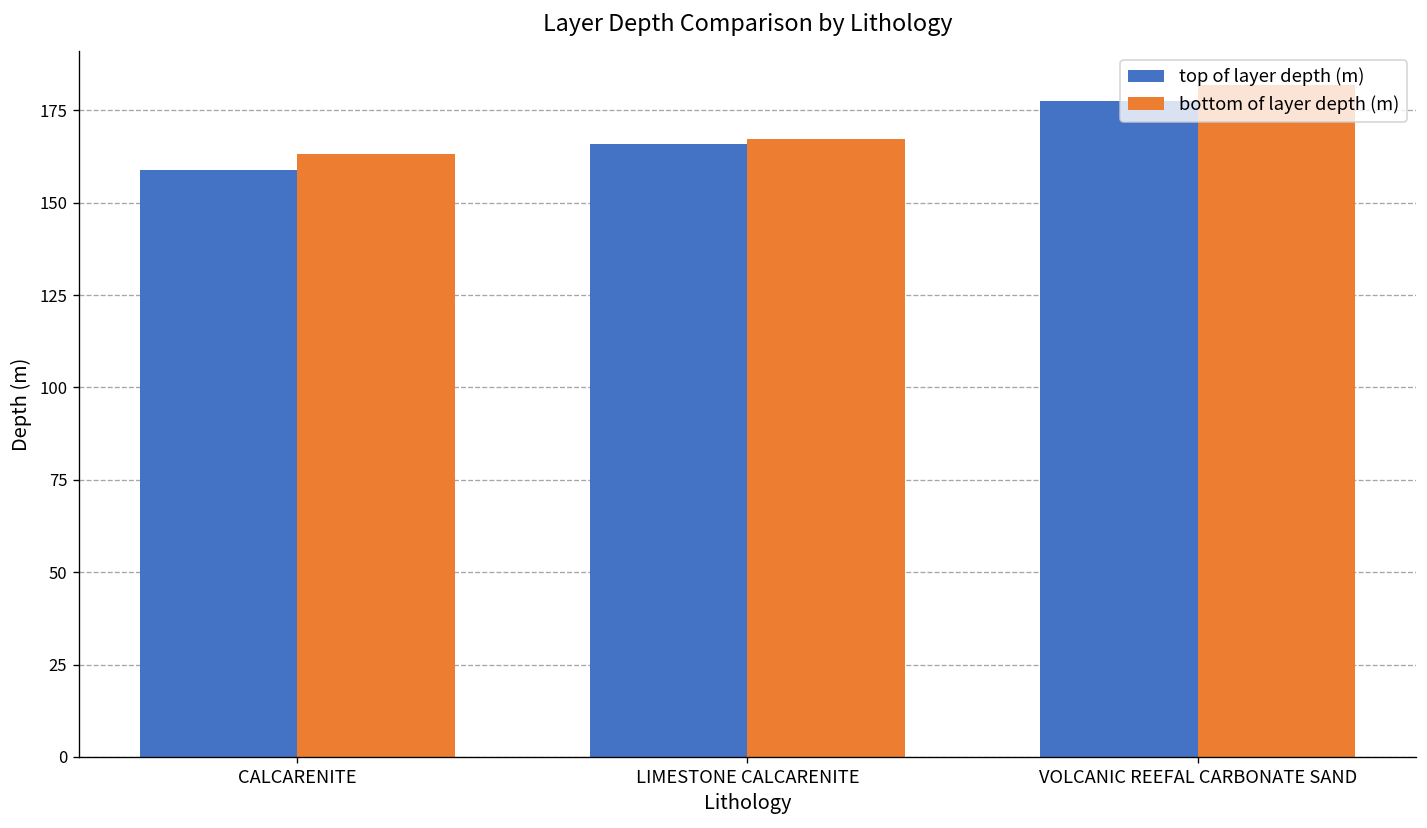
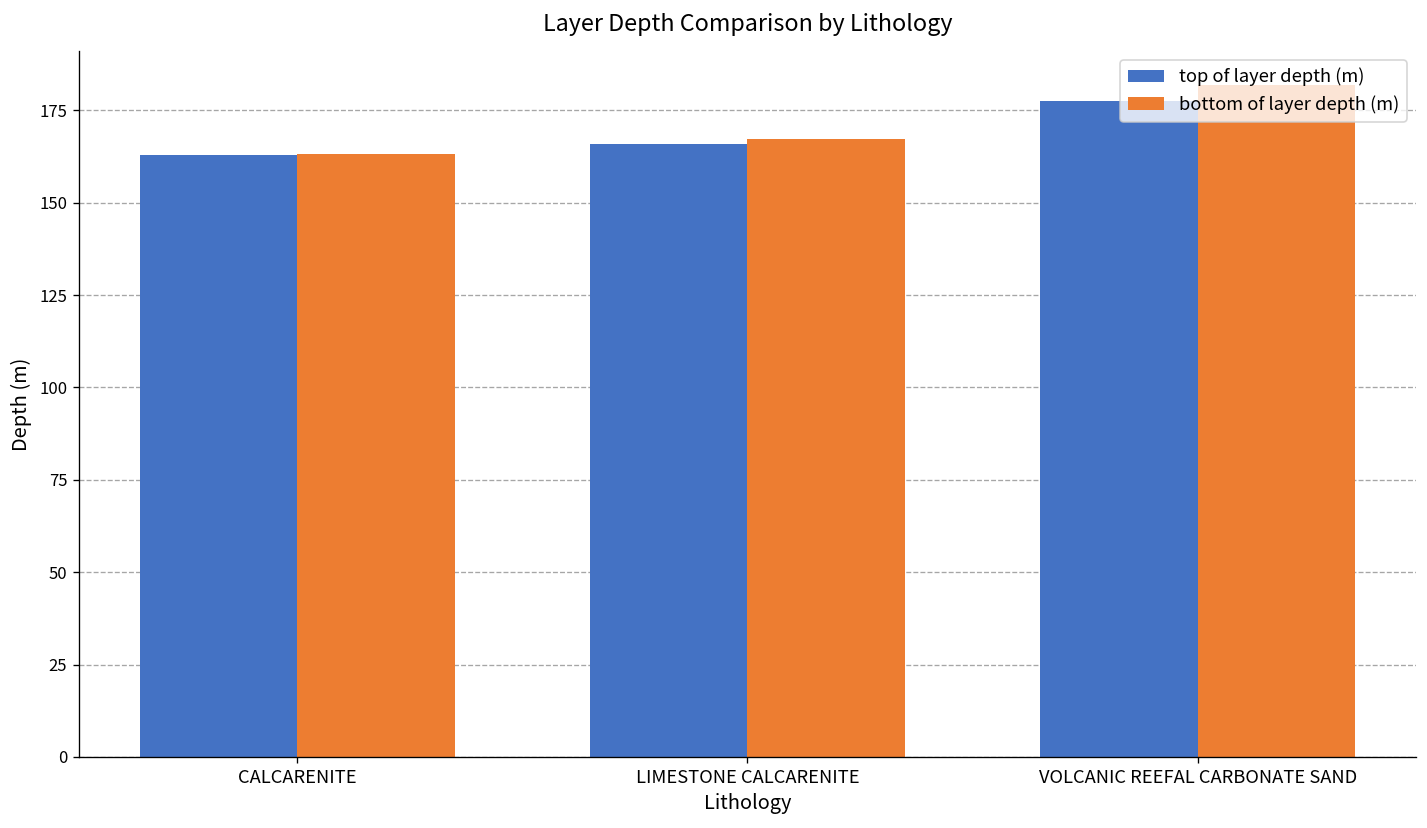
  {
    "top of layer depth (m)": {
-     "CALCARENITE": 159,
+     "CALCARENITE": 163,
      "LIMESTONE CALCARENITE": 166,
      "VOLCANIC REEFAL CARBONATE SAND": 178
    },
    "bottom of layer depth (m)": {
      "CALCARENITE": 163,
      "LIMESTONE CALCARENITE": 167
    }
  }
